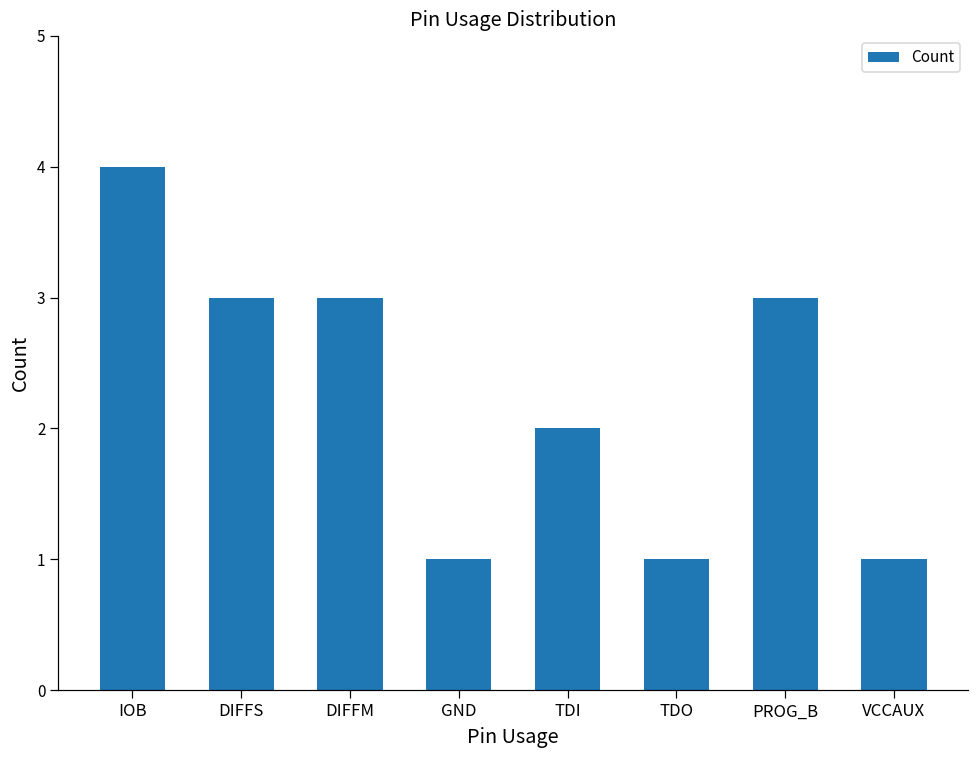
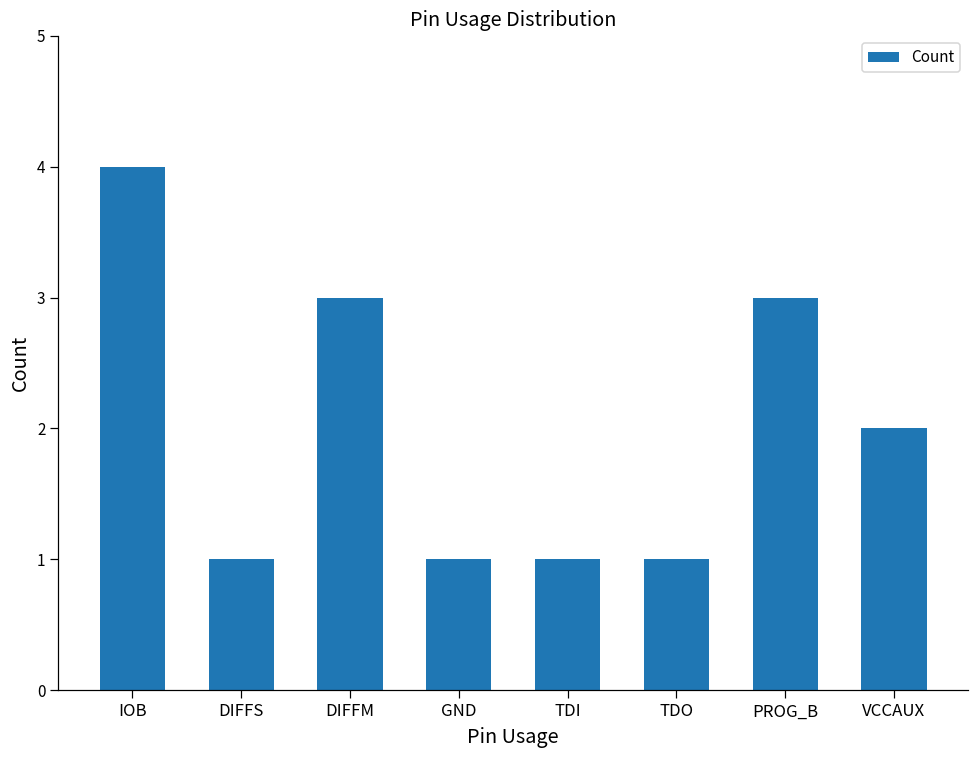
  {
    "IOB": 4,
-   "DIFFS": 3,
+   "DIFFS": 1,
    "DIFFM": 3,
    "GND": 1,
-   "TDI": 2,
+   "TDI": 1,
    "TDO": 1,
    "PROG_B": 3,
-   "VCCAUX": 1
+   "VCCAUX": 2
  }
